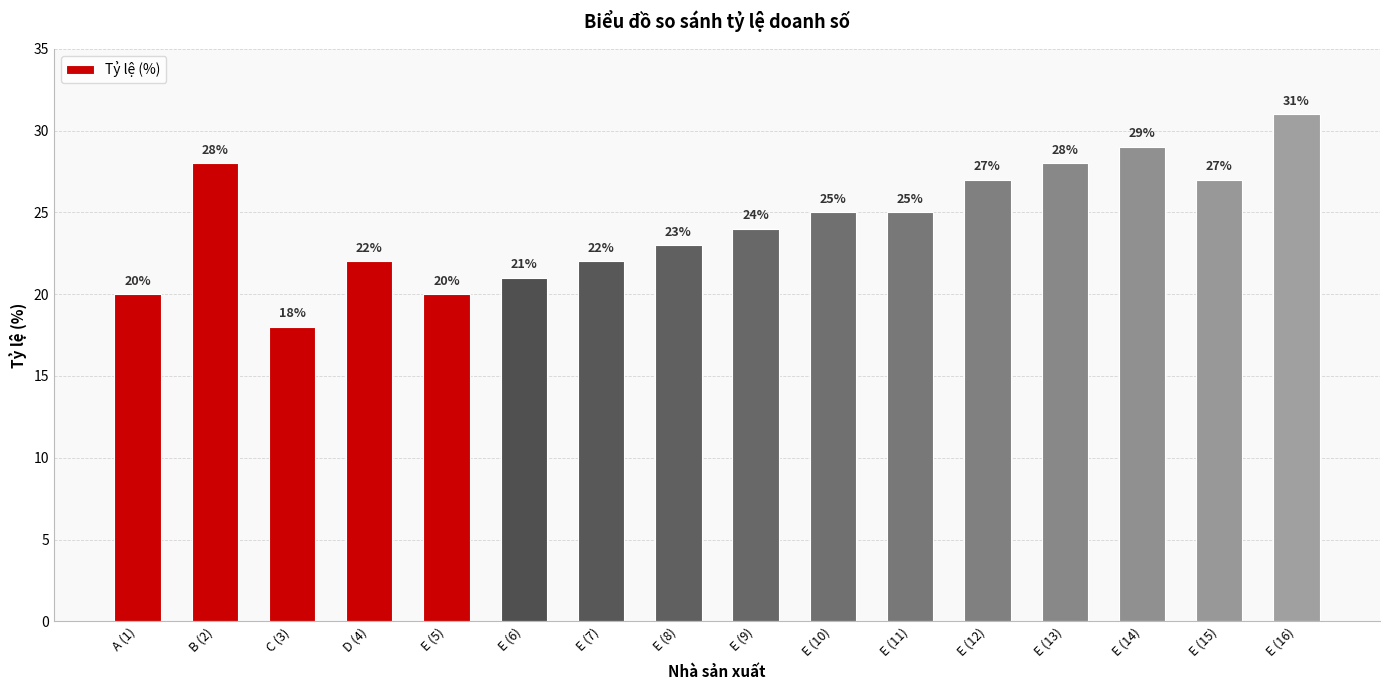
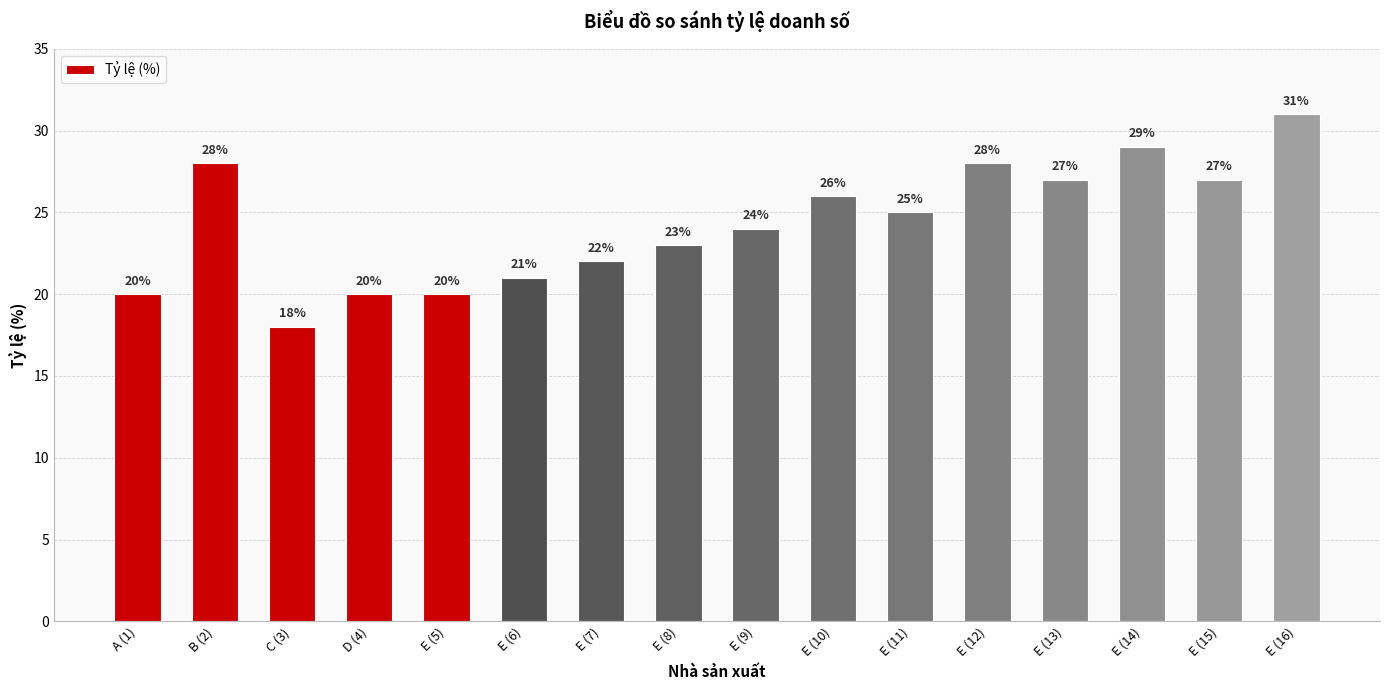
  {
    "A (1)": "20%",
    "B (2)": "28%",
    "C (3)": "18%",
-   "D (4)": "22%",
+   "D (4)": "20%",
    "E (5)": "20%",
    "E (6)": "21%",
    "E (7)": "22%",
    "E (8)": "23%",
    "E (9)": "24%",
-   "E (10)": "25%",
+   "E (10)": "26%",
    "E (11)": "25%",
-   "E (12)": "27%",
-   "E (13)": "28%",
+   "E (12)": "28%",
+   "E (13)": "27%",
    "E (14)": "29%",
    "E (15)": "27%",
    "E (16)": "31%"
  }
